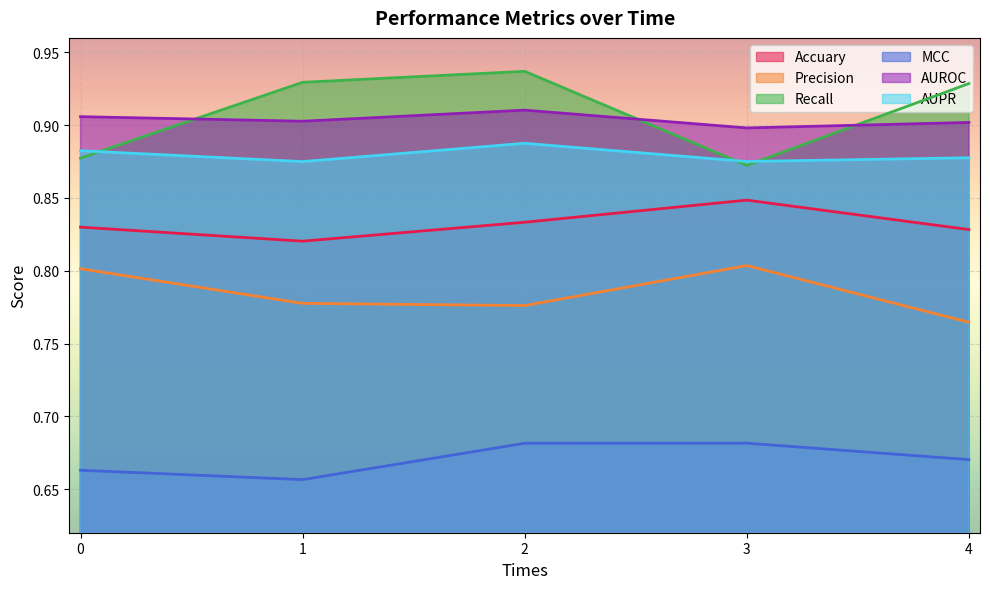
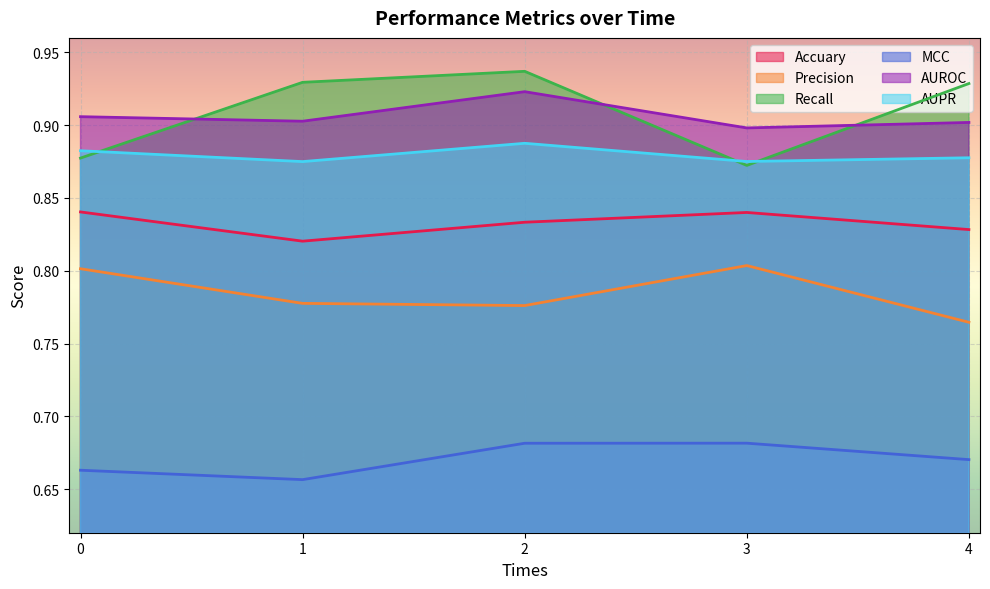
  {
    "Accuary": {
-     "0": 0.830,
+     "0": 0.840,
      "1": 0.820,
      "2": 0.833,
-     "3": 0.849,
+     "3": 0.840,
      "4": 0.828
    },
    "Precision": {
      "0": 0.801,
      "1": 0.778,
      "2": 0.776,
      "3": 0.804,
      "4": 0.765
    },
    "Recall": {
      "0": 0.877,
      "1": 0.929,
      "2": 0.937,
      "3": 0.872
    },
    "MCC": {
      "0": 0.663,
      "1": 0.656,
      "2": 0.681,
      "3": 0.682,
      "4": 0.670
    },
    "AUROC": {
      "0": 0.906,
      "1": 0.903,
-     "2": 0.910,
+     "2": 0.923,
      "3": 0.898,
      "4": 0.902
    },
    "AUPR": {
      "0": 0.882,
      "1": 0.875,
      "2": 0.888,
      "3": 0.875,
      "4": 0.878
    }
  }
